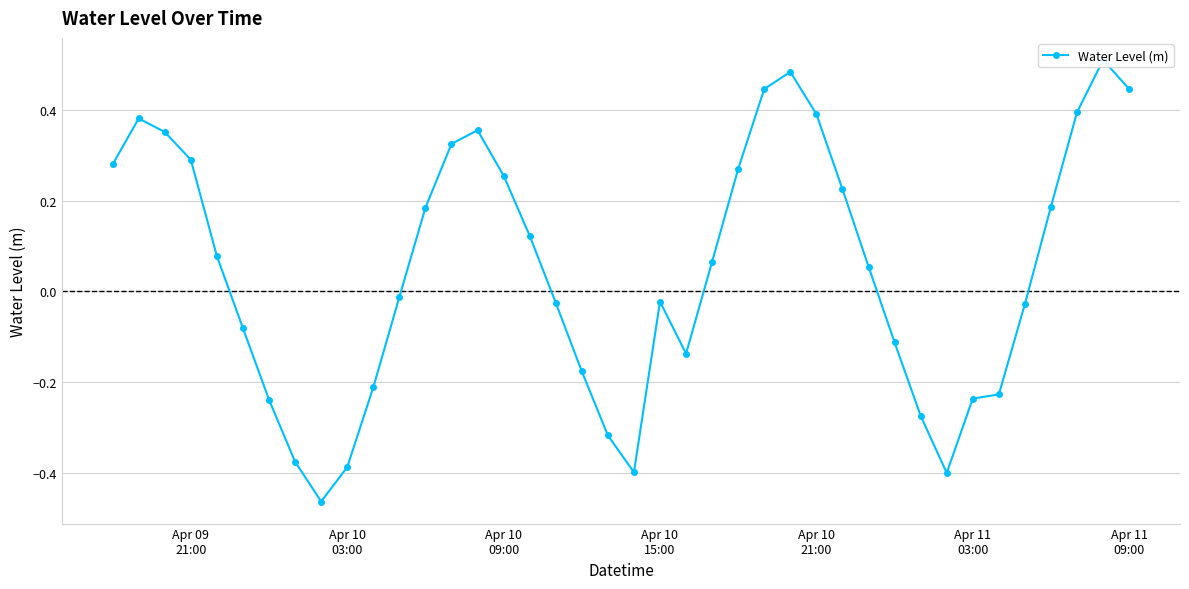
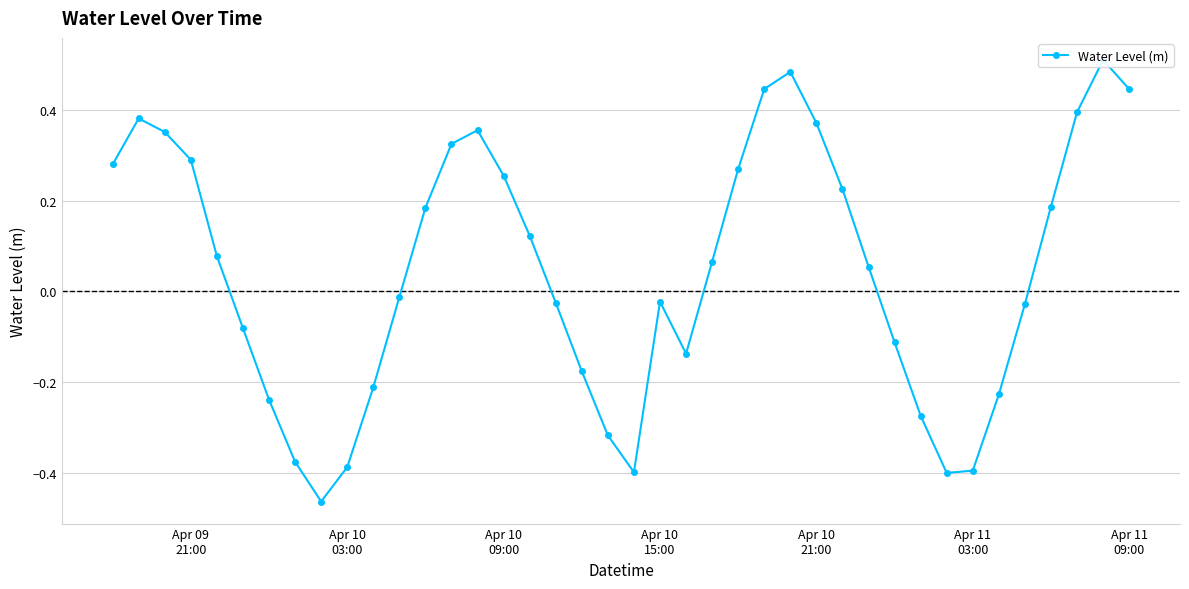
  {
    "Apr 09 21:00": 0.29,
    "Apr 10 03:00": -0.39,
    "Apr 10 09:00": 0.26,
    "Apr 10 15:00": -0.02,
-   "Apr 10 21:00": 0.39,
-   "Apr 11 03:00": -0.24,
+   "Apr 10 21:00": 0.37,
+   "Apr 11 03:00": -0.40,
    "Apr 11 09:00": 0.45
  }
